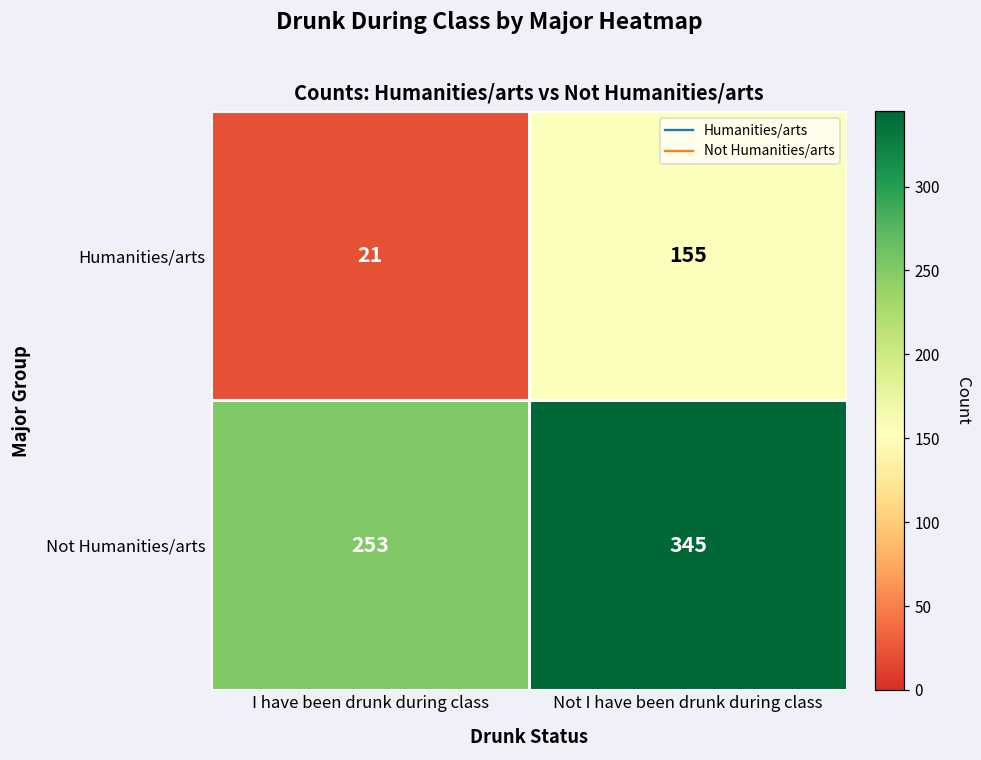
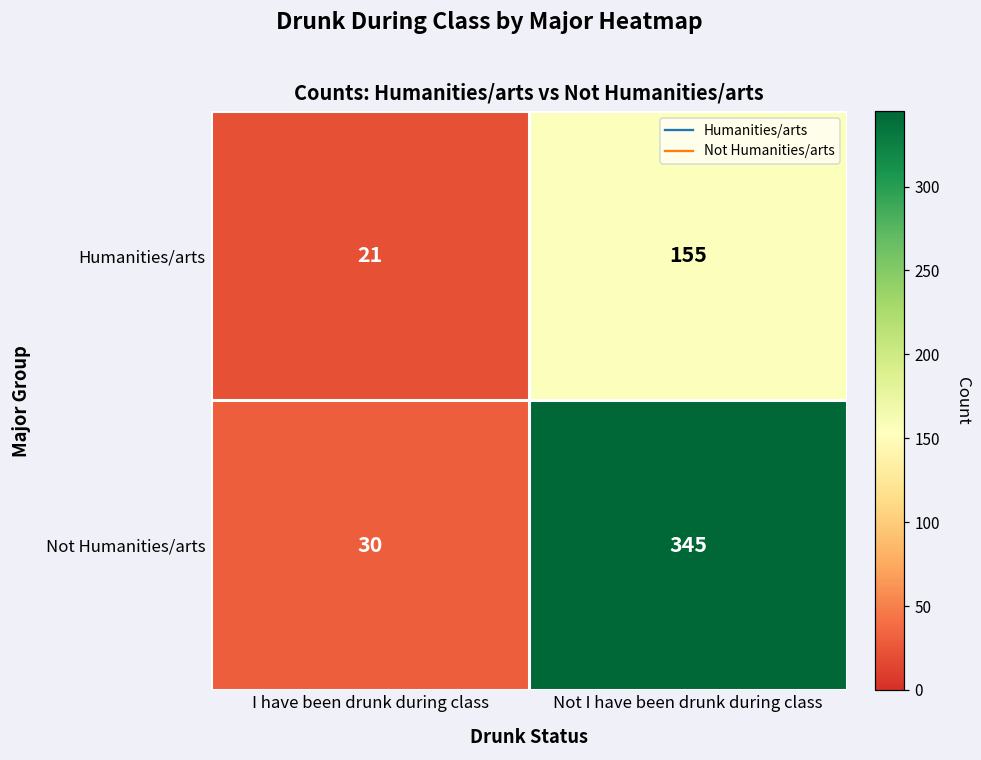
  {
    "Humanities/arts": {
      "I have been drunk during class": 21,
      "Not I have been drunk during class": 155
    },
    "Not Humanities/arts": {
-     "I have been drunk during class": 253,
+     "I have been drunk during class": 30,
      "Not I have been drunk during class": 345
    }
  }
